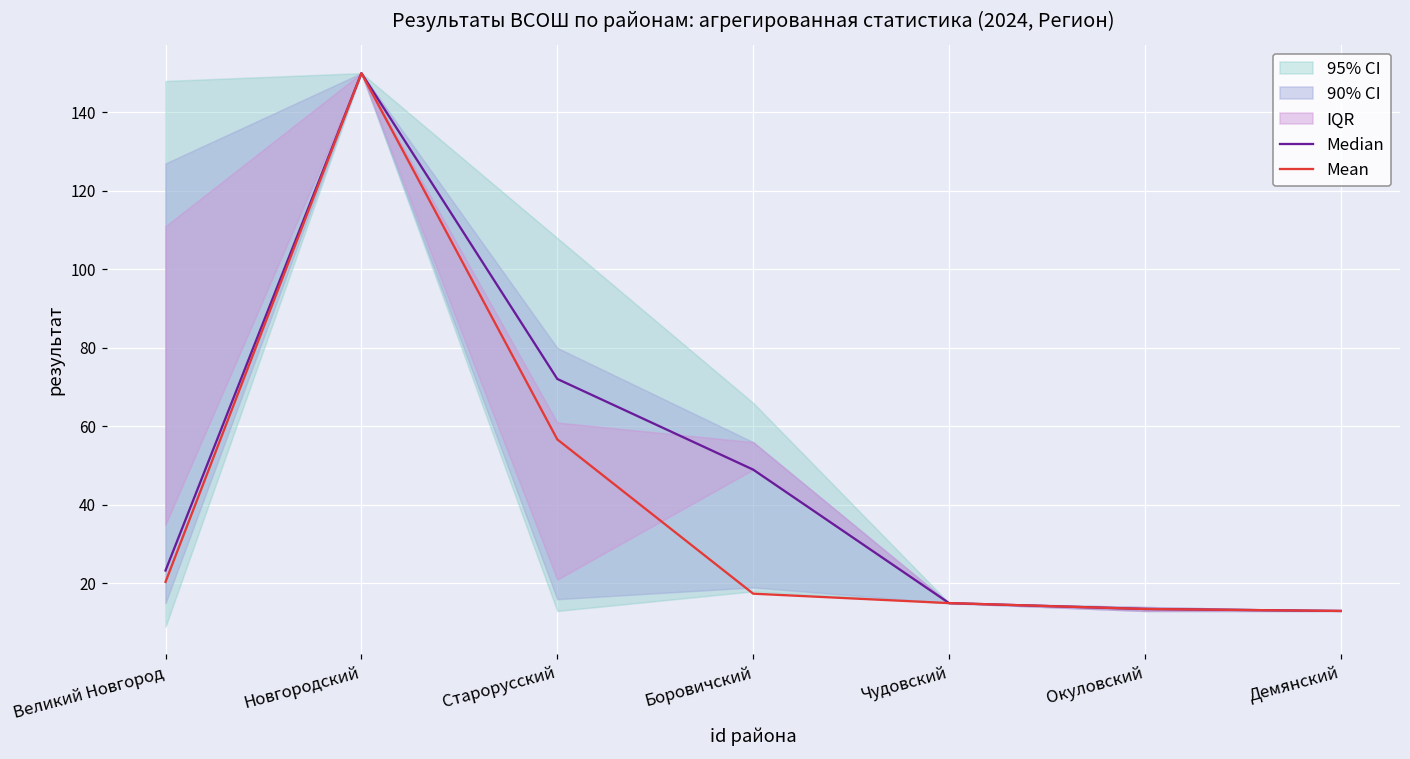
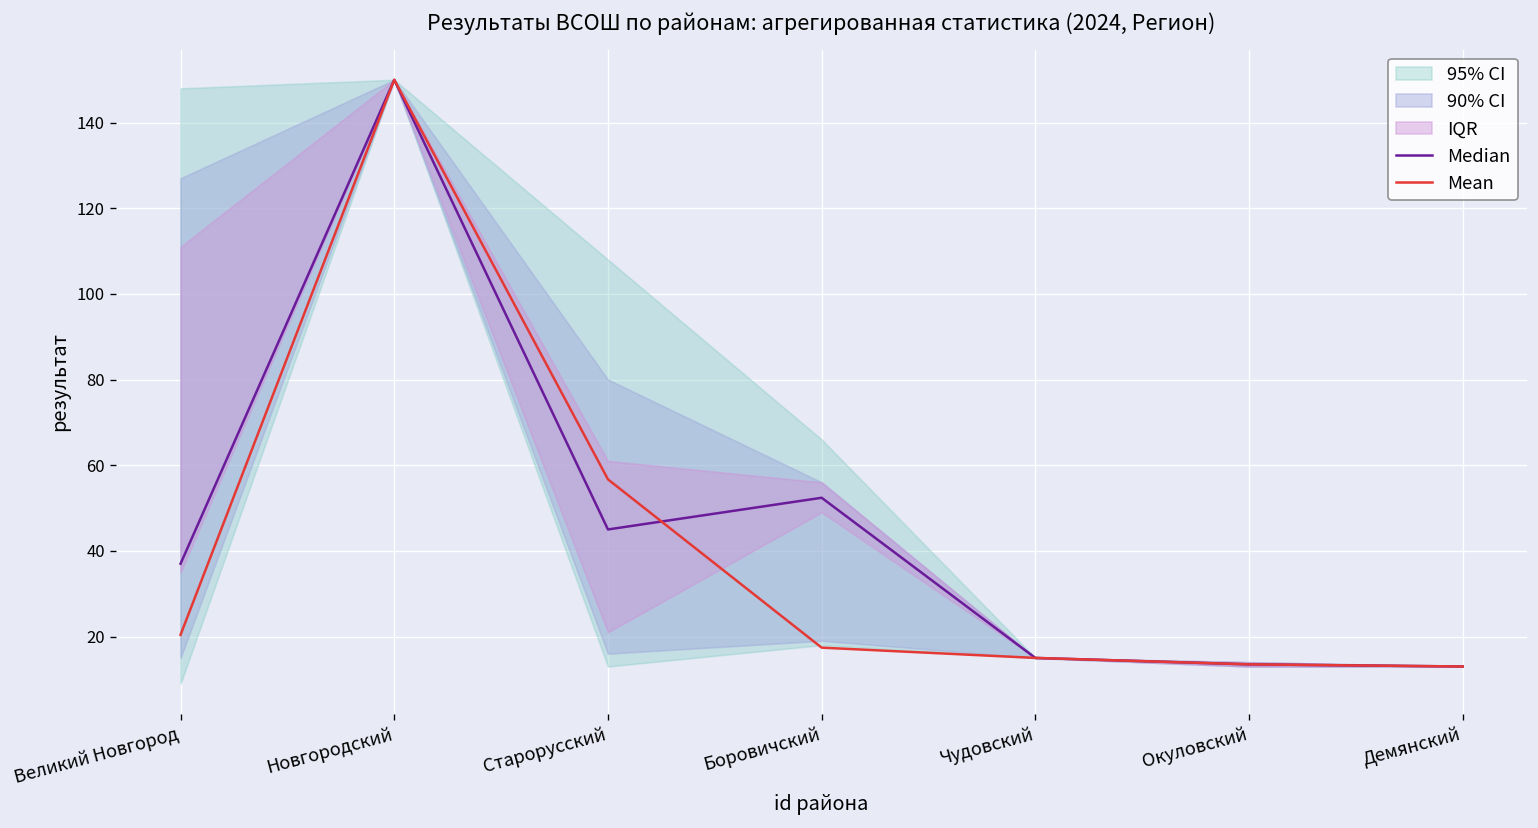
  {
    "Median": {
-     "Великий Новгород": 23,
-     "Старорусский": 72,
-     "Боровичский": 49
+     "Великий Новгород": 37,
+     "Старорусский": 45,
+     "Боровичский": 52
    },
    "Mean": {
      "Великий Новгород": 20,
      "Старорусский": 57,
      "Боровичский": 17
    }
  }
